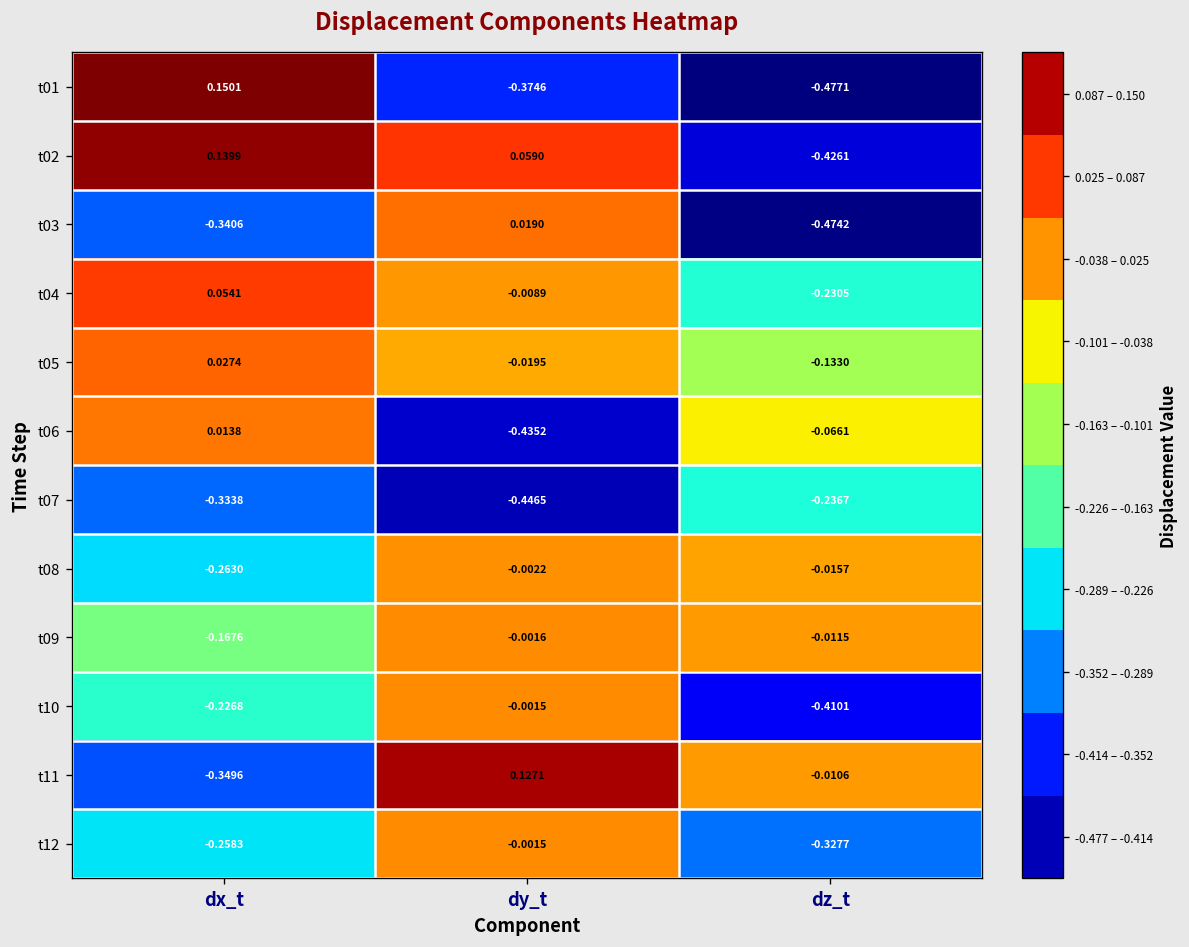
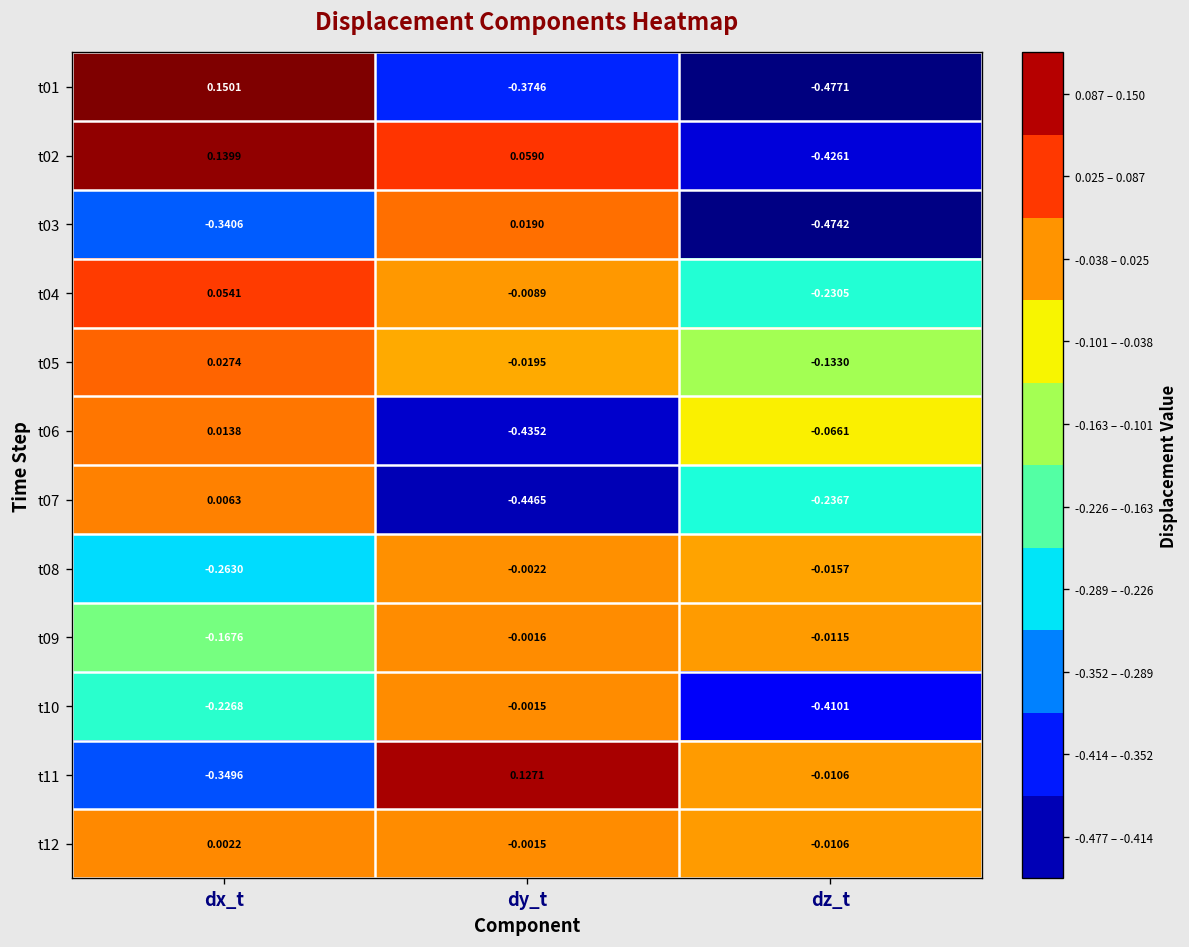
  {
    "t01": {
      "dx_t": 0.1501,
      "dy_t": -0.3746,
      "dz_t": -0.4771
    },
    "t02": {
      "dx_t": 0.1399,
      "dy_t": 0.0590,
      "dz_t": -0.4261
    },
    "t03": {
      "dx_t": -0.3406,
      "dy_t": 0.0190,
      "dz_t": -0.4742
    },
    "t04": {
      "dx_t": 0.0541,
      "dy_t": -0.0089,
      "dz_t": -0.2305
    },
    "t05": {
      "dx_t": 0.0274,
      "dy_t": -0.0195,
      "dz_t": -0.1330
    },
    "t06": {
      "dx_t": 0.0138,
      "dy_t": -0.4352,
      "dz_t": -0.0661
    },
    "t07": {
-     "dx_t": -0.3338,
+     "dx_t": 0.0063,
      "dy_t": -0.4465,
      "dz_t": -0.2367
    },
    "t08": {
      "dx_t": -0.2630,
      "dy_t": -0.0022,
      "dz_t": -0.0157
    },
    "t09": {
      "dx_t": -0.1676,
      "dy_t": -0.0016,
      "dz_t": -0.0115
    },
    "t10": {
      "dx_t": -0.2268,
      "dy_t": -0.0015,
      "dz_t": -0.4101
    },
    "t11": {
      "dx_t": -0.3496,
      "dy_t": 0.1271,
      "dz_t": -0.0106
    },
    "t12": {
-     "dx_t": -0.2583,
+     "dx_t": 0.0022,
      "dy_t": -0.0015,
-     "dz_t": -0.3277
+     "dz_t": -0.0106
    }
  }
